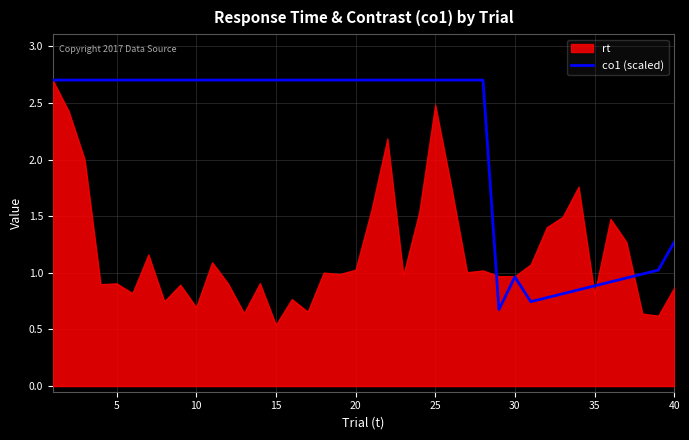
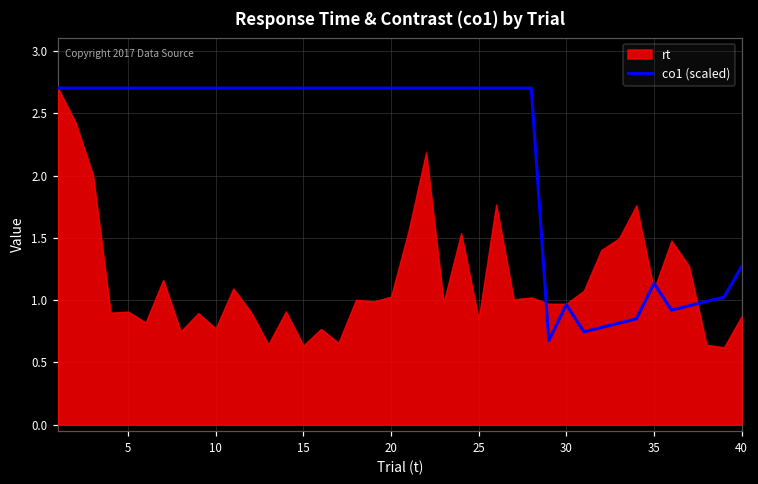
  {
    "co1 (scaled)": {
      "5": 2.70,
      "10": 2.70,
      "15": 2.70,
      "20": 2.70,
      "25": 2.70,
-     "35": 0.88,
+     "35": 1.13,
      "40": 1.27
    },
    "rt": {
      "5": 0.91,
-     "10": 0.70,
-     "15": 0.54,
+     "10": 0.77,
+     "15": 0.64,
      "20": 1.03,
-     "25": 2.49,
-     "35": 0.81,
+     "25": 0.85,
+     "35": 1.08,
      "40": 0.87
    }
  }
